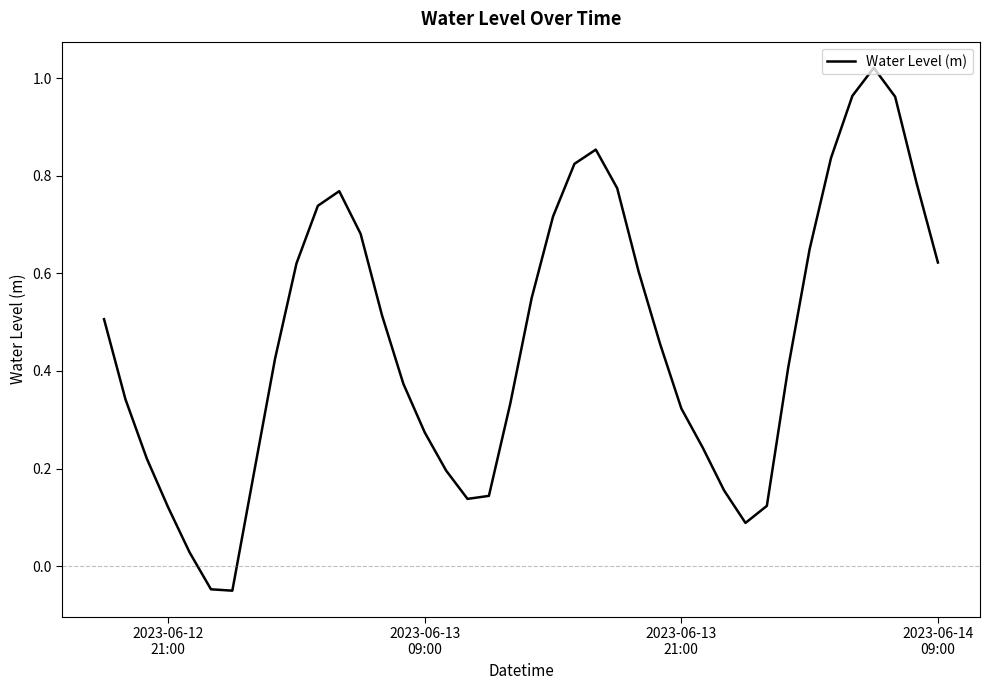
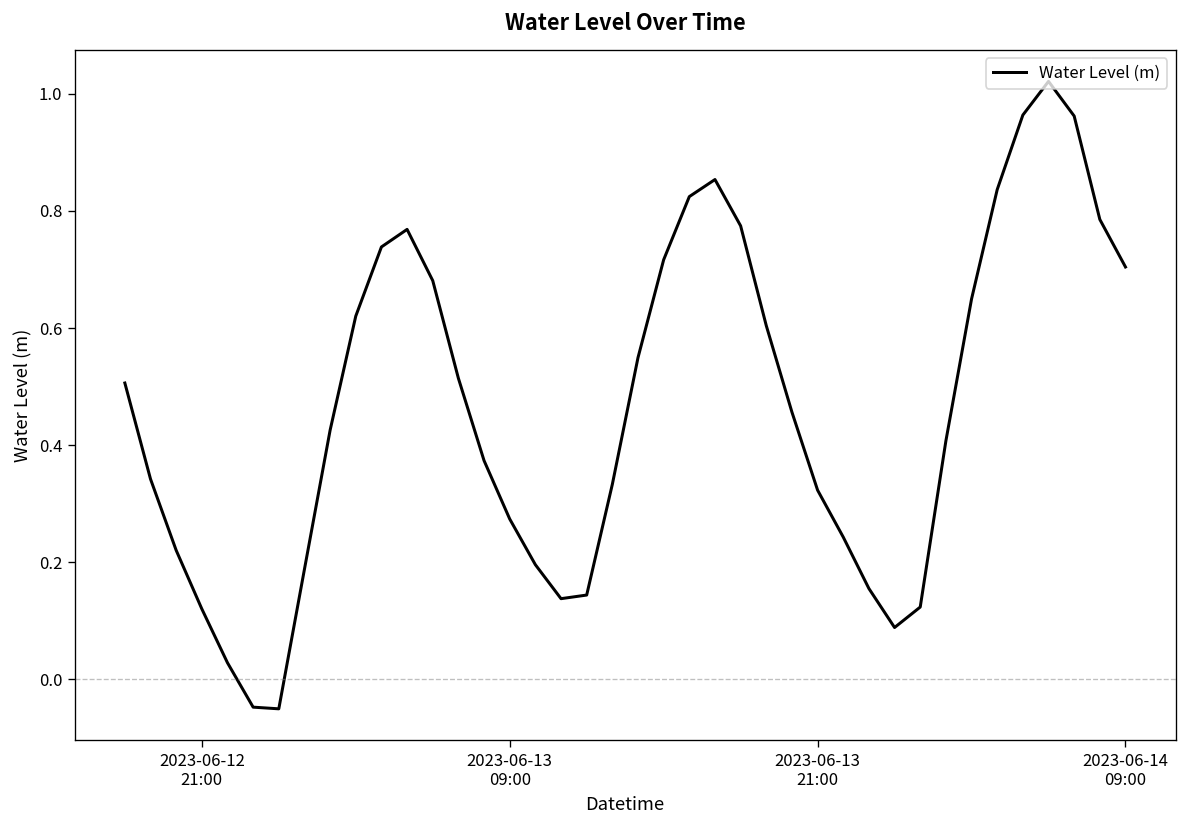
  {
    "2023-06-12 21:00": 0.12,
    "2023-06-13 09:00": 0.27,
    "2023-06-13 21:00": 0.32,
-   "2023-06-14 09:00": 0.62
+   "2023-06-14 09:00": 0.70
  }
